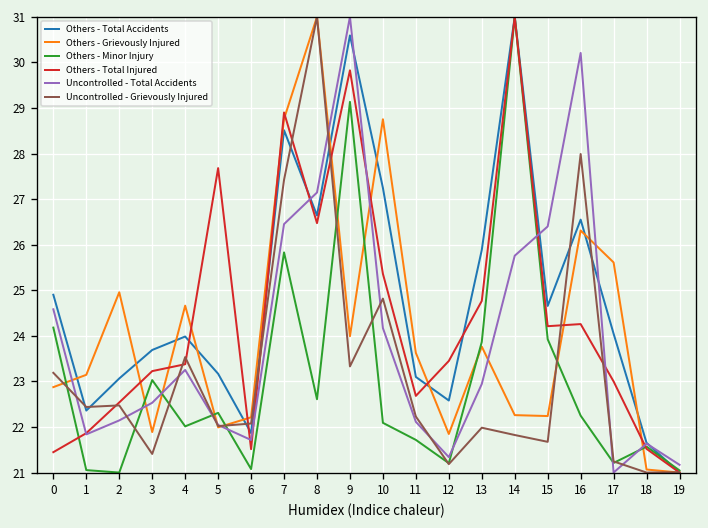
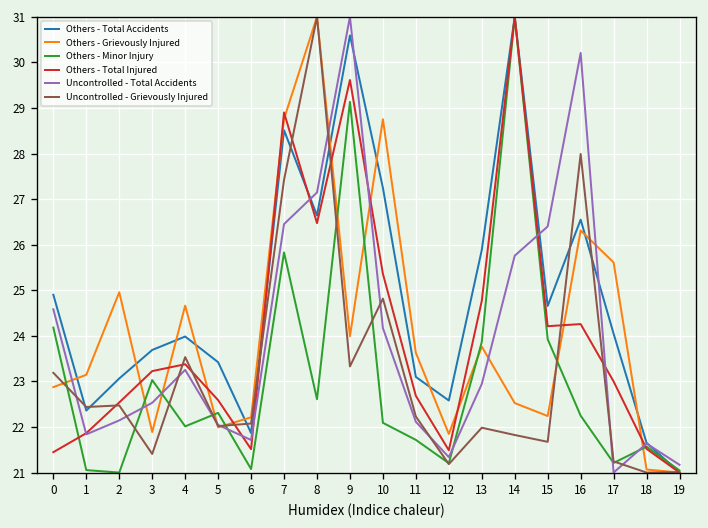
  {
    "Others - Total Accidents": {
      "0": 24.9,
      "1": 22.4,
      "2": 23.1,
      "3": 23.7,
      "4": 24.0,
-     "5": 23.2,
+     "5": 23.4,
      "6": 21.9,
      "7": 28.5,
      "8": 26.6,
      "9": 30.6,
      "10": 27.2,
      "11": 23.1,
      "12": 22.6,
      "13": 25.9,
      "15": 24.7,
      "16": 26.5,
      "17": 24.0
    },
    "Others - Grievously Injured": {
      "0": 22.9,
      "1": 23.1,
      "2": 25.0,
      "3": 21.9,
      "4": 24.7,
      "6": 22.2,
      "7": 28.8,
      "9": 24.0,
      "10": 28.8,
      "11": 23.6,
      "12": 21.8,
      "13": 23.8,
-     "14": 22.3,
+     "14": 22.5,
      "15": 22.2,
      "16": 26.3,
      "17": 25.6
    },
    "Others - Minor Injury": {
      "0": 24.2,
      "1": 21.1,
      "2": 21.0,
      "3": 23.0,
      "4": 22.0,
      "5": 22.3,
      "6": 21.1,
      "7": 25.8,
      "8": 22.6,
      "9": 29.1,
      "10": 22.1,
      "11": 21.7,
      "13": 23.9,
      "15": 23.9,
      "16": 22.2
    },
    "Others - Total Injured": {
      "0": 21.4,
      "3": 23.2,
      "4": 23.4,
-     "5": 27.7,
+     "5": 22.6,
      "6": 21.5,
      "7": 28.9,
      "8": 26.5,
-     "9": 29.8,
+     "9": 29.6,
      "10": 25.4,
      "11": 22.7,
-     "12": 23.4,
+     "12": 21.5,
      "13": 24.8,
      "15": 24.2,
      "16": 24.3,
      "17": 23.0
    },
    "Uncontrolled - Total Accidents": {
      "0": 24.6,
      "2": 22.1,
      "3": 22.5,
      "4": 23.3,
      "6": 21.7,
      "7": 26.5,
      "8": 27.1,
      "9": 31.0,
      "10": 24.2,
      "11": 22.1,
      "12": 21.3,
      "13": 22.9,
      "14": 25.8,
      "15": 26.4,
      "16": 30.2,
      "17": 21.0,
      "19": 21.2
    },
    "Uncontrolled - Grievously Injured": {
      "0": 23.2,
      "1": 22.4,
      "3": 21.4,
      "4": 23.5,
      "6": 22.1,
      "7": 27.4,
      "9": 23.3,
      "10": 24.8,
      "11": 22.2,
      "13": 22.0,
      "14": 21.8,
      "15": 21.7,
      "16": 28.0
    }
  }
